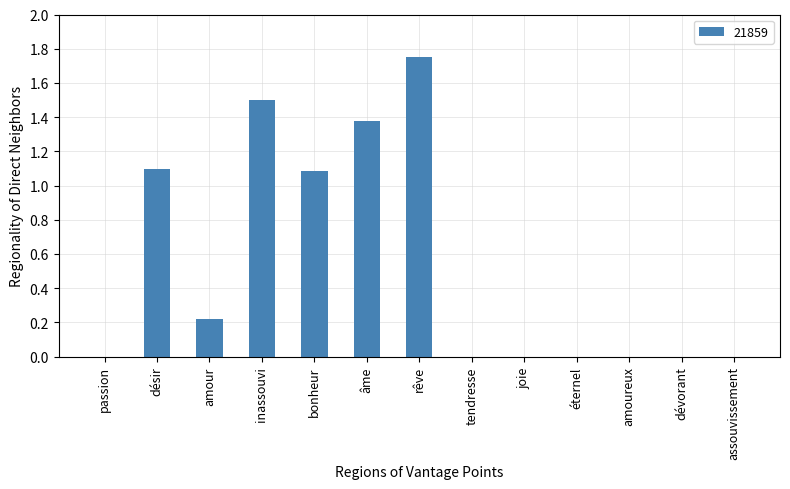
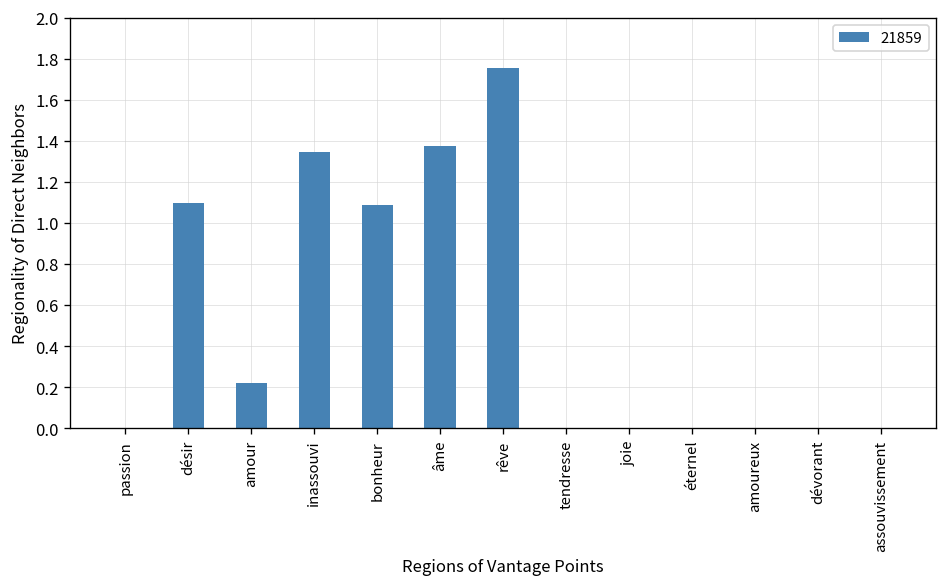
  {
    "passion": 0.00,
    "désir": 1.10,
    "amour": 0.22,
-   "inassouvi": 1.50,
+   "inassouvi": 1.35,
    "bonheur": 1.09,
    "âme": 1.37,
    "rêve": 1.75,
    "tendresse": 0.00,
    "joie": 0.00,
    "éternel": 0.00,
    "amoureux": 0.00,
    "dévorant": 0.00,
    "assouvissement": 0.00
  }
